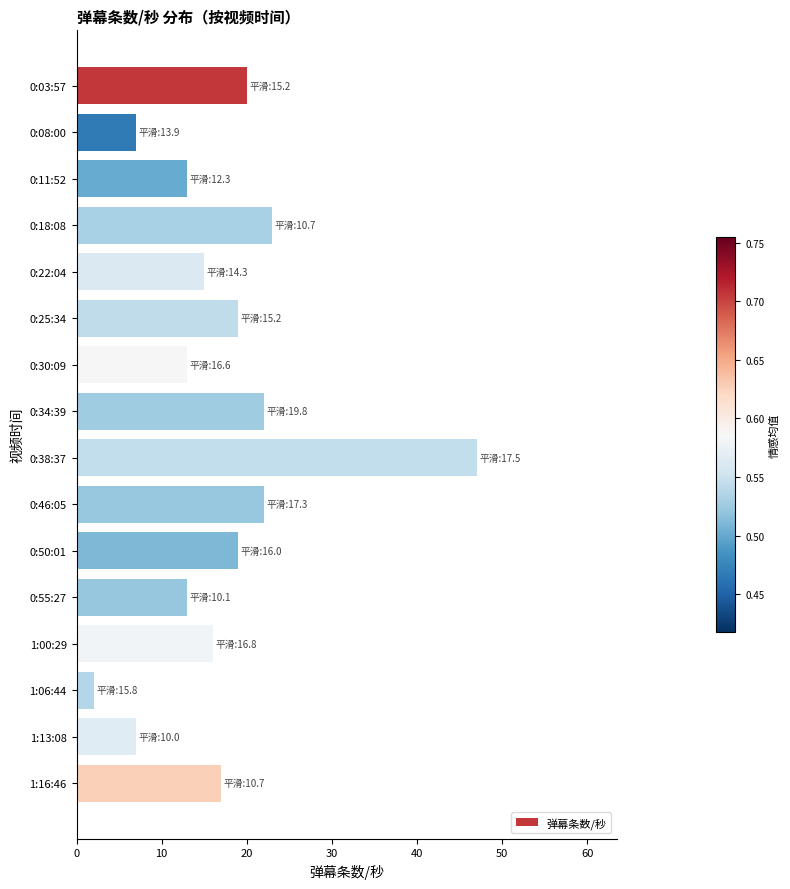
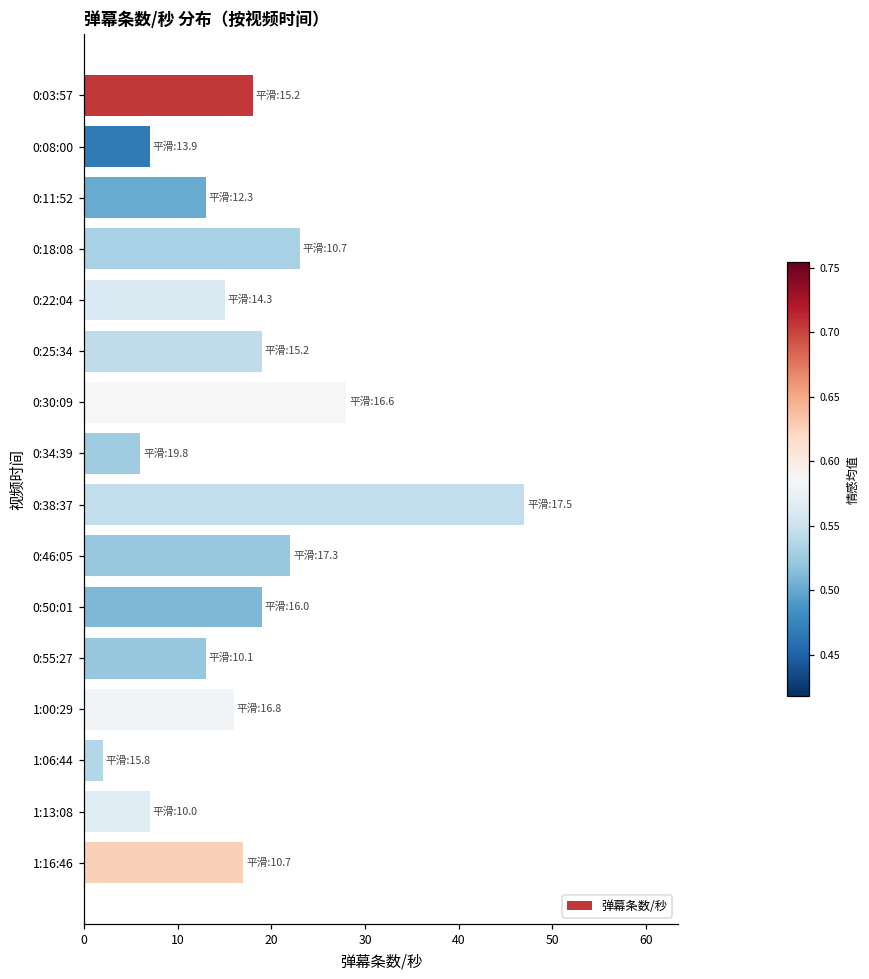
  {
-   "0:03:57": 20,
-   "0:30:09": 13,
-   "0:34:39": 22
+   "0:03:57": 18,
+   "0:30:09": 28,
+   "0:34:39": 6
  }
